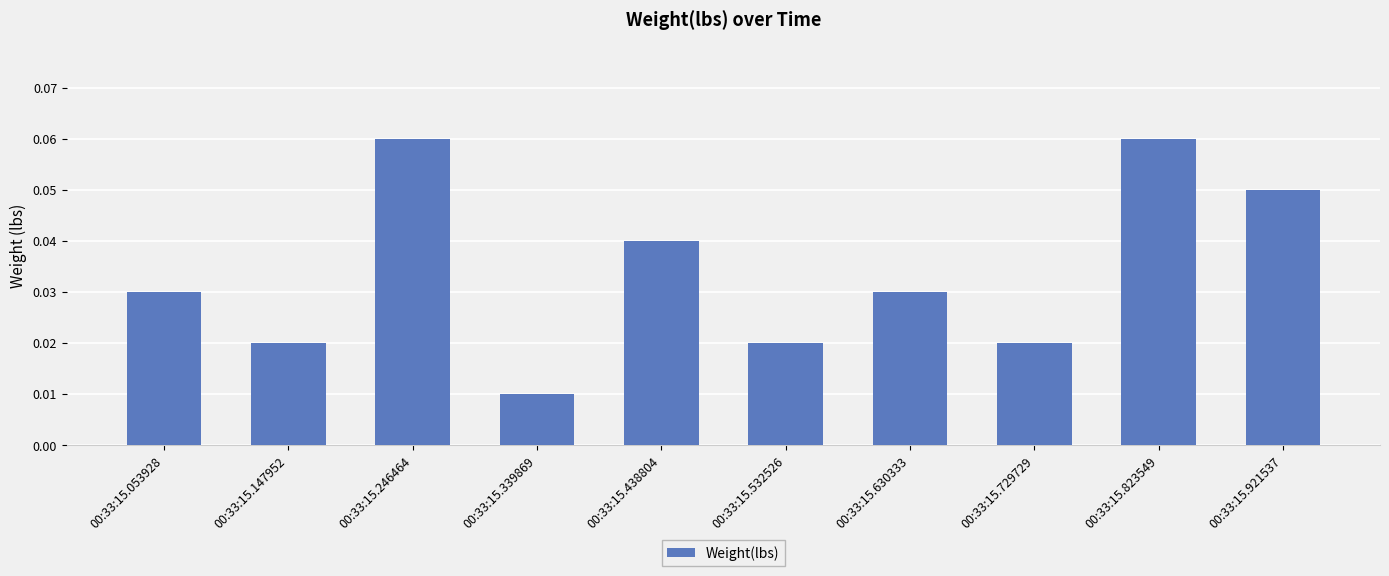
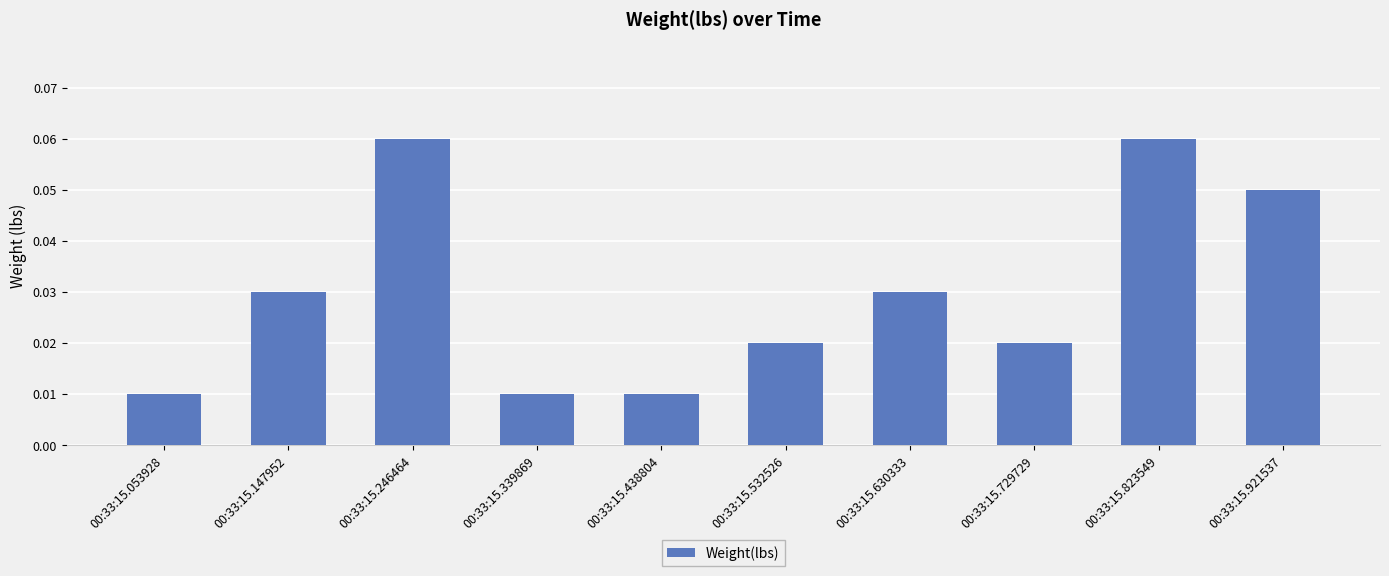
  {
-   "00:33:15.053928": 0.03,
-   "00:33:15.147952": 0.02,
+   "00:33:15.053928": 0.01,
+   "00:33:15.147952": 0.03,
    "00:33:15.246464": 0.06,
    "00:33:15.339869": 0.01,
-   "00:33:15.438804": 0.04,
+   "00:33:15.438804": 0.01,
    "00:33:15.532526": 0.02,
    "00:33:15.630333": 0.03,
    "00:33:15.729729": 0.02,
    "00:33:15.823549": 0.06,
    "00:33:15.921537": 0.05
  }
